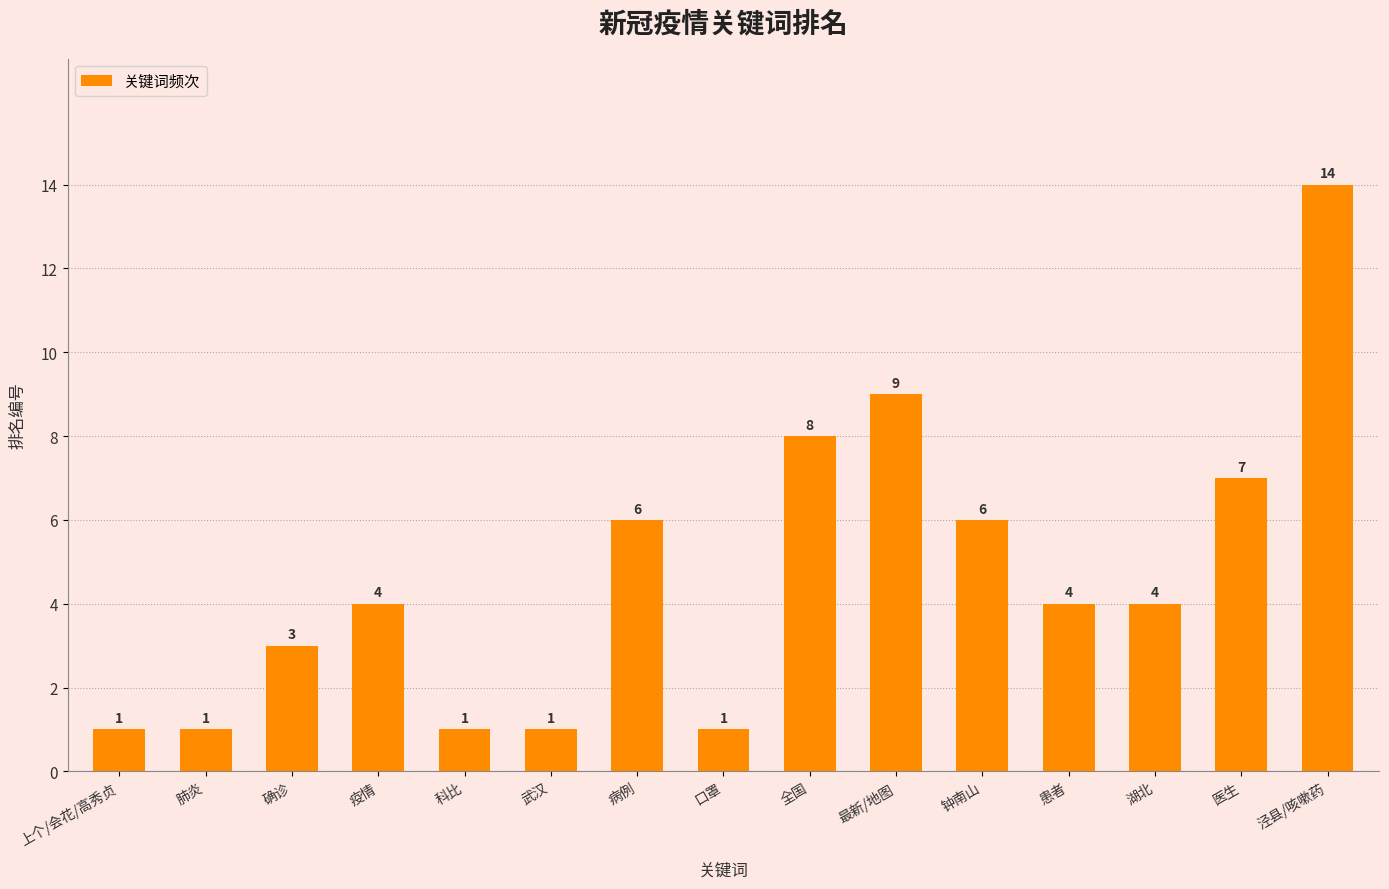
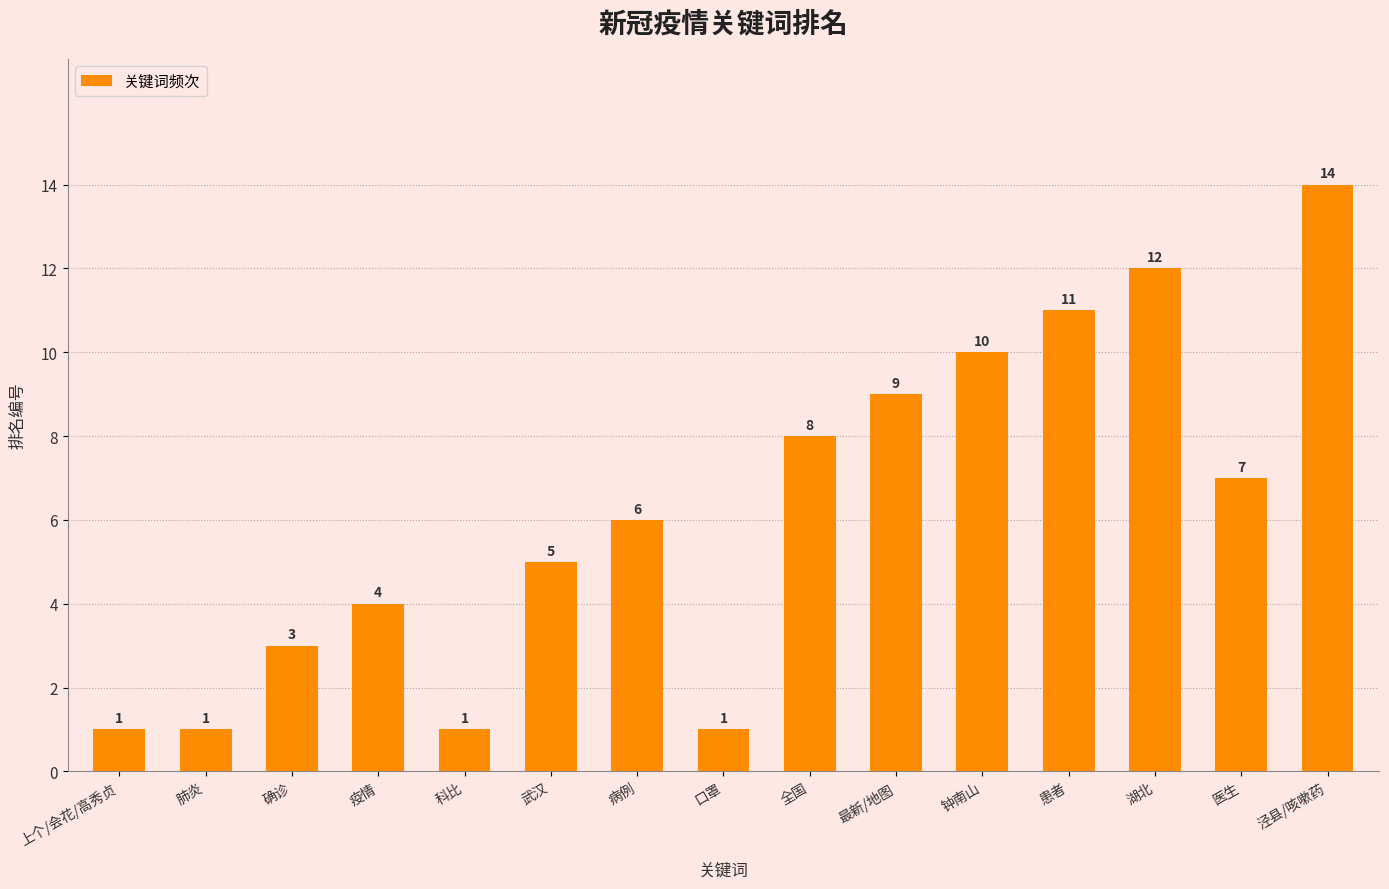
  {
    "上个/会花/高秀贞": 1,
    "肺炎": 1,
    "确诊": 3,
    "疫情": 4,
    "科比": 1,
-   "武汉": 1,
+   "武汉": 5,
    "病例": 6,
    "口罩": 1,
    "全国": 8,
    "最新/地图": 9,
-   "钟南山": 6,
-   "患者": 4,
-   "湖北": 4,
+   "钟南山": 10,
+   "患者": 11,
+   "湖北": 12,
    "医生": 7,
    "泾县/咳嗽药": 14
  }
